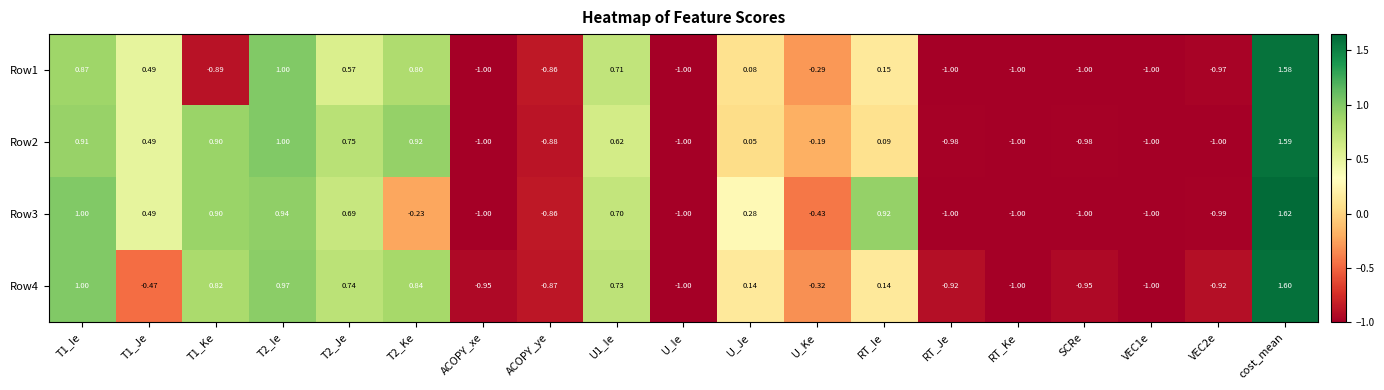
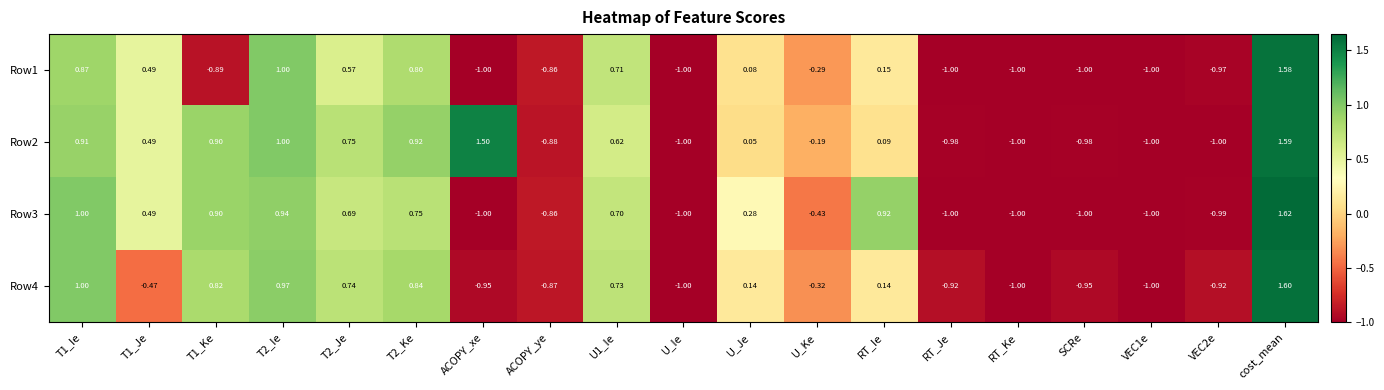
  {
    "Row1": {
      "T1_Ie": 0.87,
      "T1_Je": 0.49,
      "T1_Ke": -0.89,
      "T2_Ie": 1.00,
      "T2_Je": 0.57,
      "T2_Ke": 0.80,
      "ACOPY_xe": -1.00,
      "ACOPY_ye": -0.86,
      "U1_Ie": 0.71,
      "U_Ie": -1.00,
      "U_Je": 0.08,
      "U_Ke": -0.29,
      "RT_Ie": 0.15,
      "RT_Je": -1.00,
      "RT_Ke": -1.00,
      "SCRe": -1.00,
      "VEC1e": -1.00,
      "VEC2e": -0.97,
      "cost_mean": 1.58
    },
    "Row2": {
      "T1_Ie": 0.91,
      "T1_Je": 0.49,
      "T1_Ke": 0.90,
      "T2_Ie": 1.00,
      "T2_Je": 0.75,
      "T2_Ke": 0.92,
-     "ACOPY_xe": -1.00,
+     "ACOPY_xe": 1.50,
      "ACOPY_ye": -0.88,
      "U1_Ie": 0.62,
      "U_Ie": -1.00,
      "U_Je": 0.05,
      "U_Ke": -0.19,
      "RT_Ie": 0.09,
      "RT_Je": -0.98,
      "RT_Ke": -1.00,
      "SCRe": -0.98,
      "VEC1e": -1.00,
      "VEC2e": -1.00,
      "cost_mean": 1.59
    },
    "Row3": {
      "T1_Ie": 1.00,
      "T1_Je": 0.49,
      "T1_Ke": 0.90,
      "T2_Ie": 0.94,
      "T2_Je": 0.69,
-     "T2_Ke": -0.23,
+     "T2_Ke": 0.75,
      "ACOPY_xe": -1.00,
      "ACOPY_ye": -0.86,
      "U1_Ie": 0.70,
      "U_Ie": -1.00,
      "U_Je": 0.28,
      "U_Ke": -0.43,
      "RT_Ie": 0.92,
      "RT_Je": -1.00,
      "RT_Ke": -1.00,
      "SCRe": -1.00,
      "VEC1e": -1.00,
      "VEC2e": -0.99,
      "cost_mean": 1.62
    },
    "Row4": {
      "T1_Ie": 1.00,
      "T1_Je": -0.47,
      "T1_Ke": 0.82,
      "T2_Ie": 0.97,
      "T2_Je": 0.74,
      "T2_Ke": 0.84,
      "ACOPY_xe": -0.95,
      "ACOPY_ye": -0.87,
      "U1_Ie": 0.73,
      "U_Ie": -1.00,
      "U_Je": 0.14,
      "U_Ke": -0.32,
      "RT_Ie": 0.14,
      "RT_Je": -0.92,
      "RT_Ke": -1.00,
      "SCRe": -0.95,
      "VEC1e": -1.00,
      "VEC2e": -0.92,
      "cost_mean": 1.60
    }
  }
